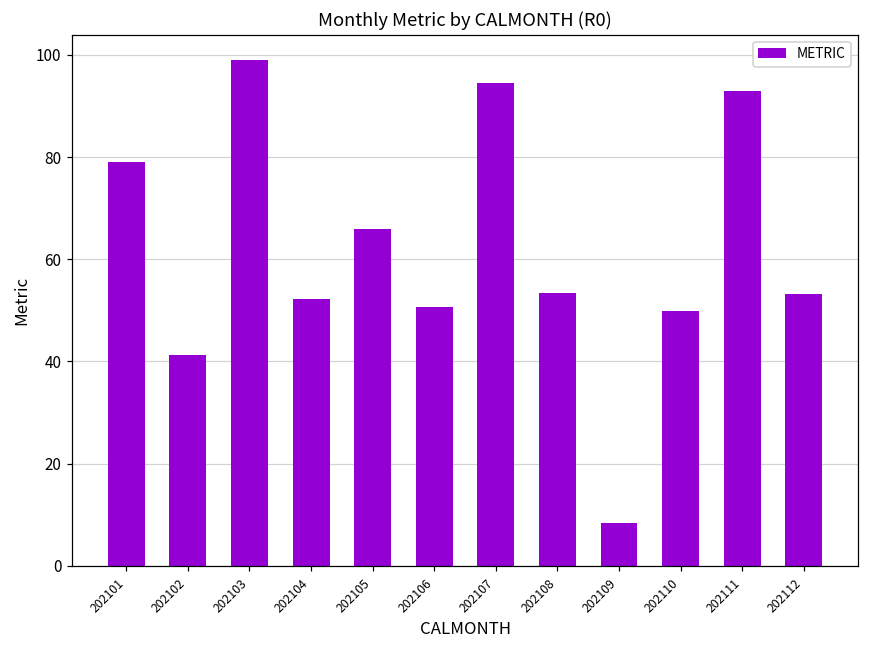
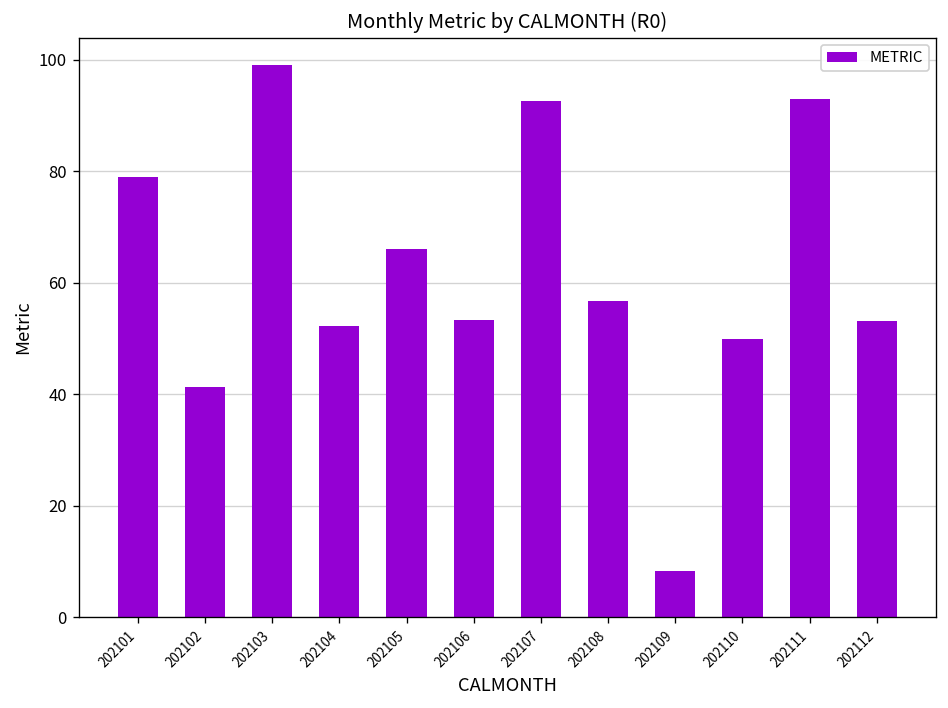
  {
    "202101": 79,
    "202102": 41,
    "202103": 99,
    "202104": 52,
    "202105": 66,
-   "202106": 51,
-   "202107": 94,
-   "202108": 53,
+   "202106": 53,
+   "202107": 93,
+   "202108": 57,
    "202109": 8,
    "202110": 50,
    "202111": 93,
    "202112": 53
  }
